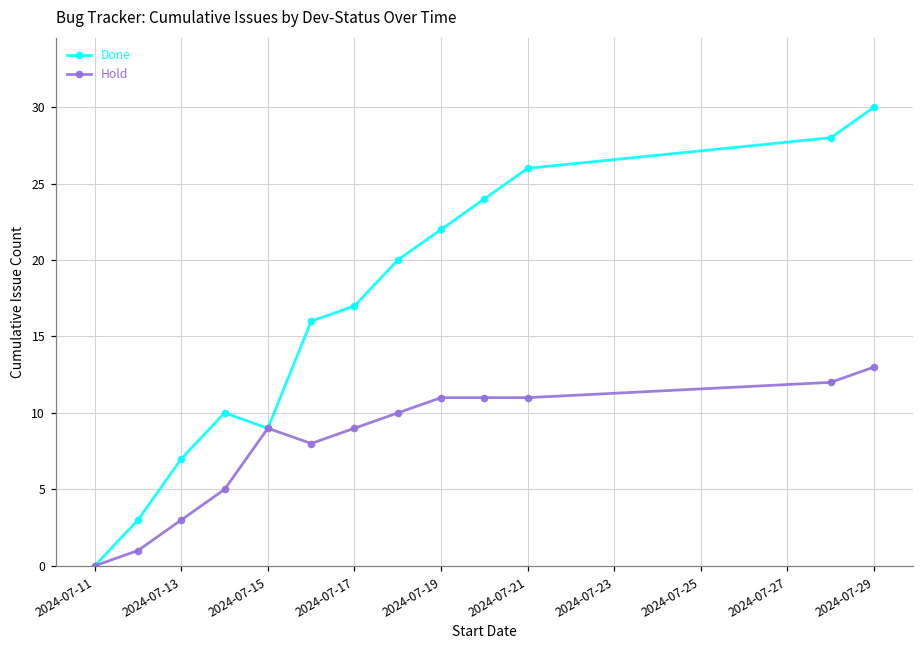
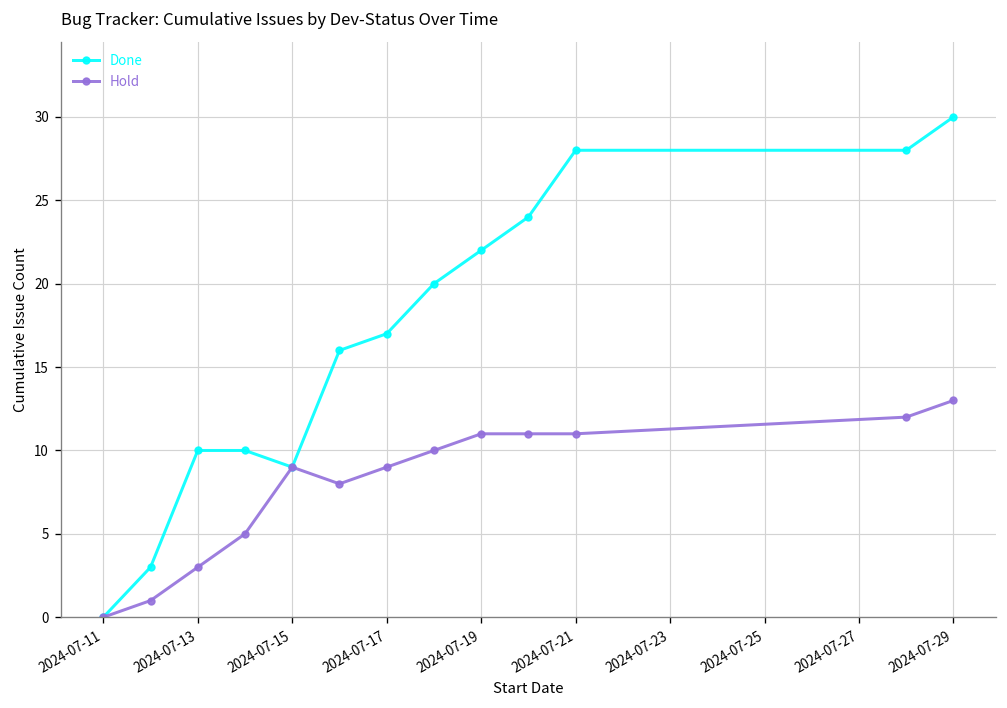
  {
    "Done": {
-     "2024-07-13": 7,
+     "2024-07-13": 10,
      "2024-07-17": 17,
      "2024-07-19": 22,
-     "2024-07-21": 26,
+     "2024-07-21": 28,
      "2024-07-29": 30
    },
    "Hold": {
      "2024-07-13": 3,
      "2024-07-17": 9,
      "2024-07-19": 11,
      "2024-07-21": 11,
      "2024-07-29": 13
    }
  }
